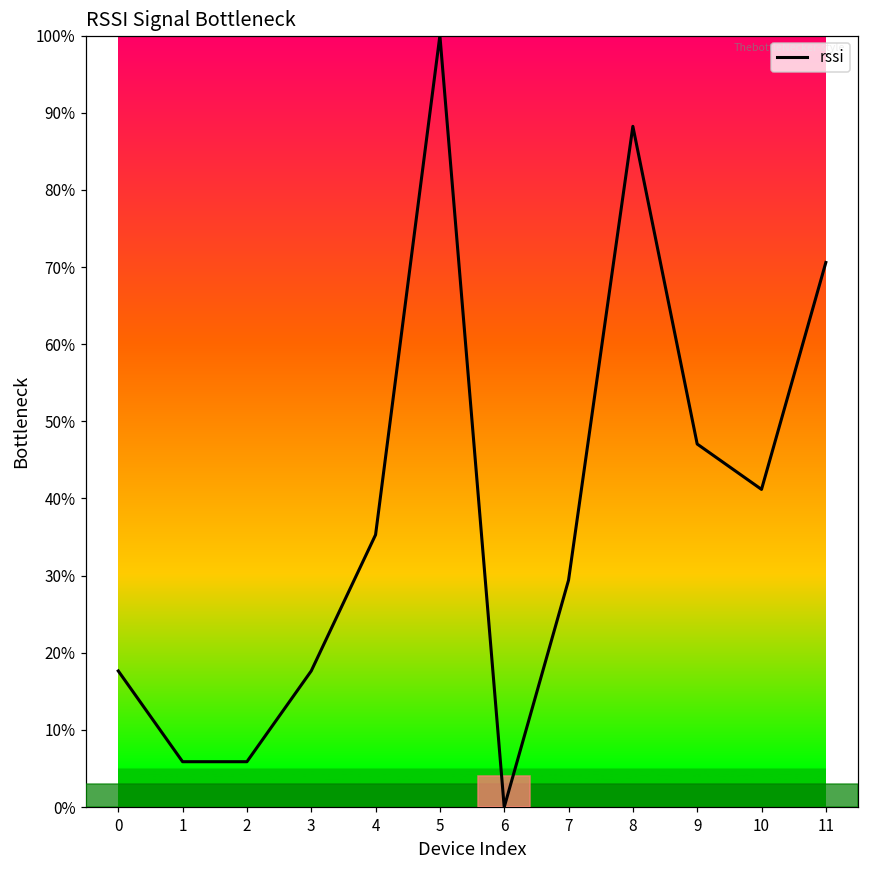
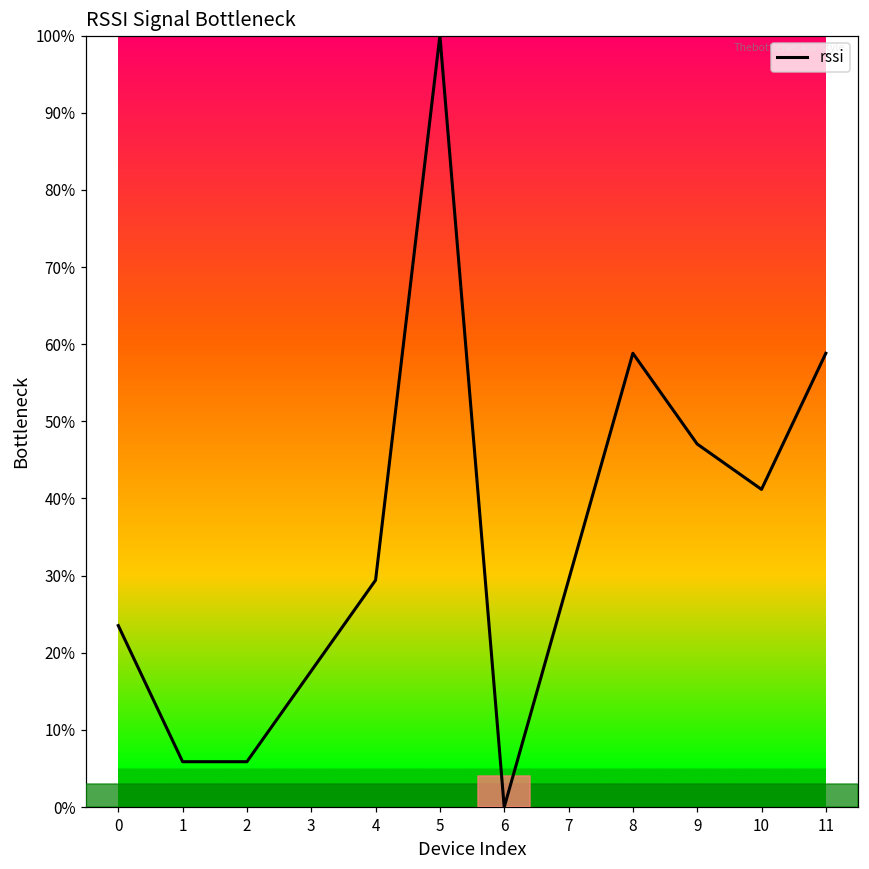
  {
-   "0": "18%",
+   "0": "24%",
    "1": "6%",
    "2": "6%",
    "3": "18%",
-   "4": "35%",
+   "4": "29%",
    "5": "100%",
    "7": "29%",
-   "8": "88%",
+   "8": "59%",
    "9": "47%",
    "10": "41%",
-   "11": "71%"
+   "11": "59%"
  }
